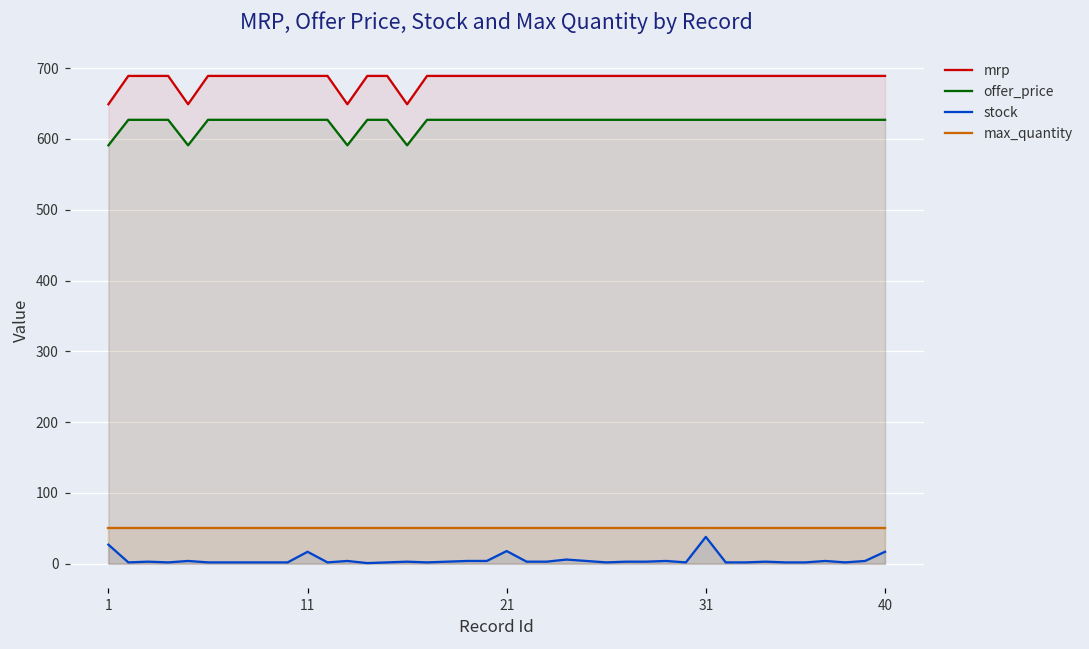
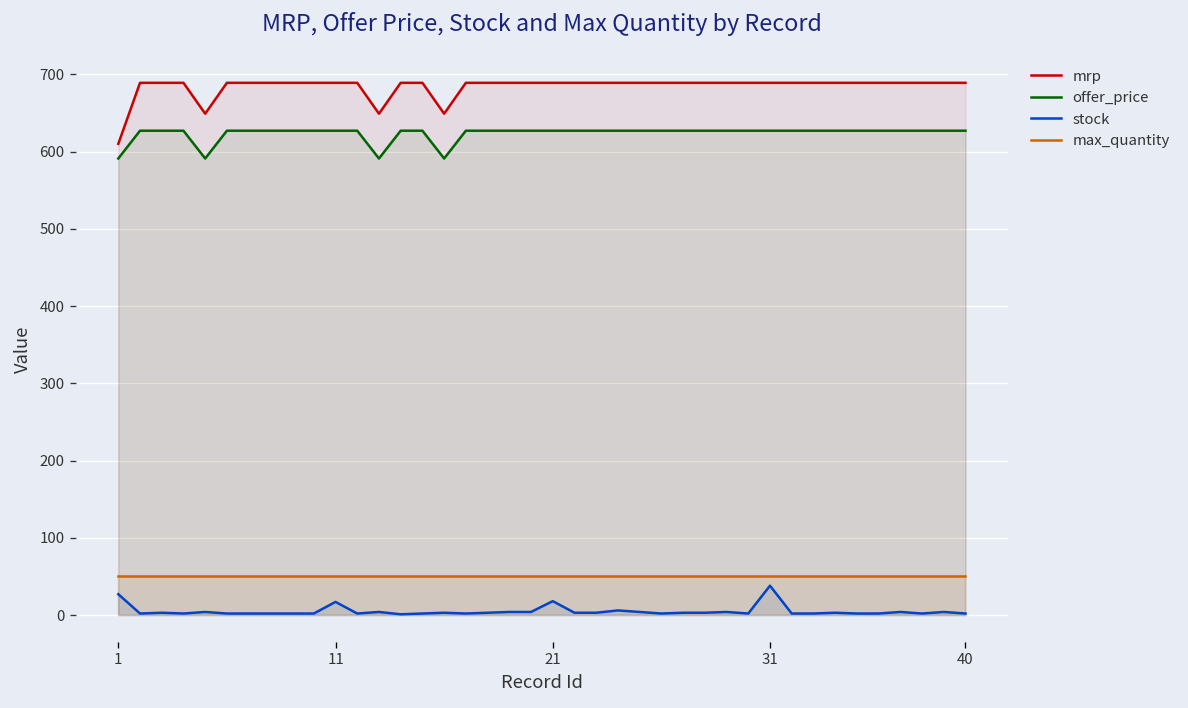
  {
    "mrp": {
-     "1": 650,
+     "1": 610,
      "11": 690,
      "21": 690,
      "31": 690,
      "40": 690
    },
    "offer_price": {
      "1": 590,
      "11": 630,
      "21": 630,
      "31": 630,
      "40": 630
    },
    "stock": {
      "1": 30,
      "11": 20,
      "21": 20,
      "31": 40,
-     "40": 20
+     "40": 0
    },
    "max_quantity": {
      "1": 50,
      "11": 50,
      "21": 50,
      "31": 50,
      "40": 50
    }
  }
